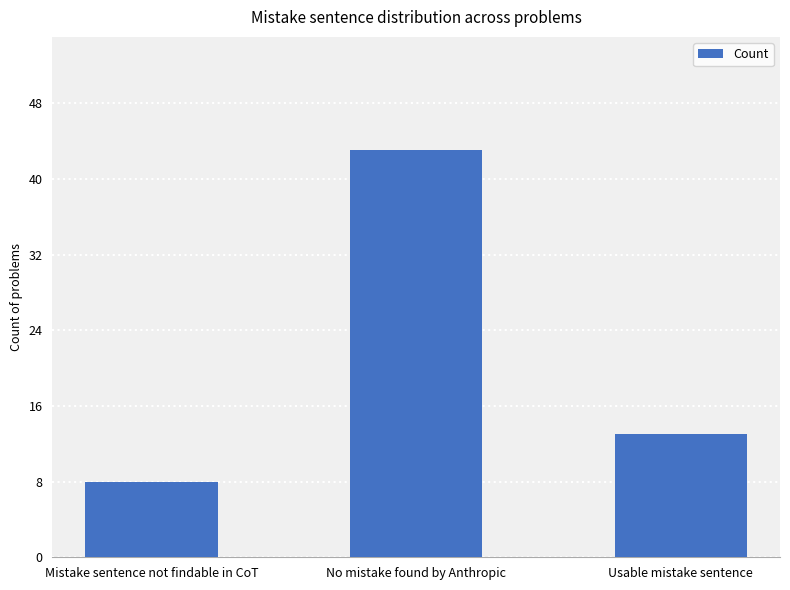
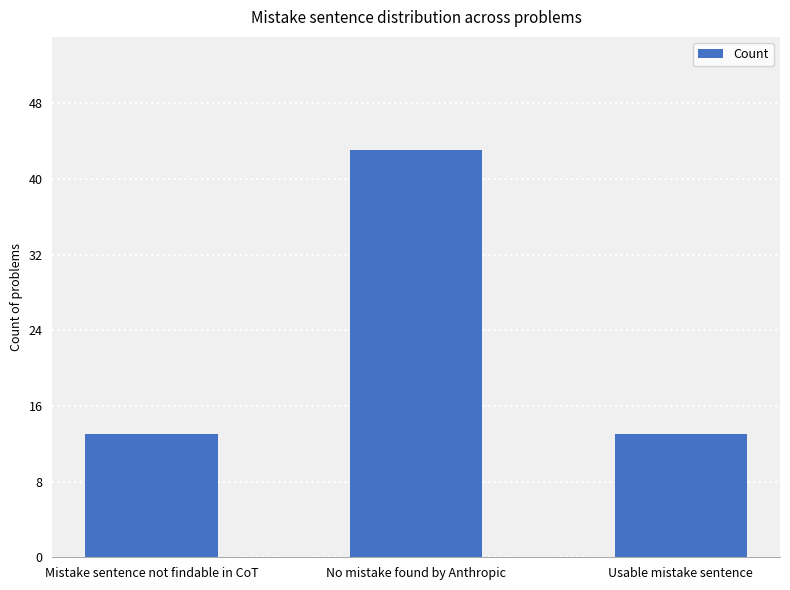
  {
-   "Mistake sentence not findable in CoT": 8,
+   "Mistake sentence not findable in CoT": 13,
    "No mistake found by Anthropic": 43,
    "Usable mistake sentence": 13
  }
